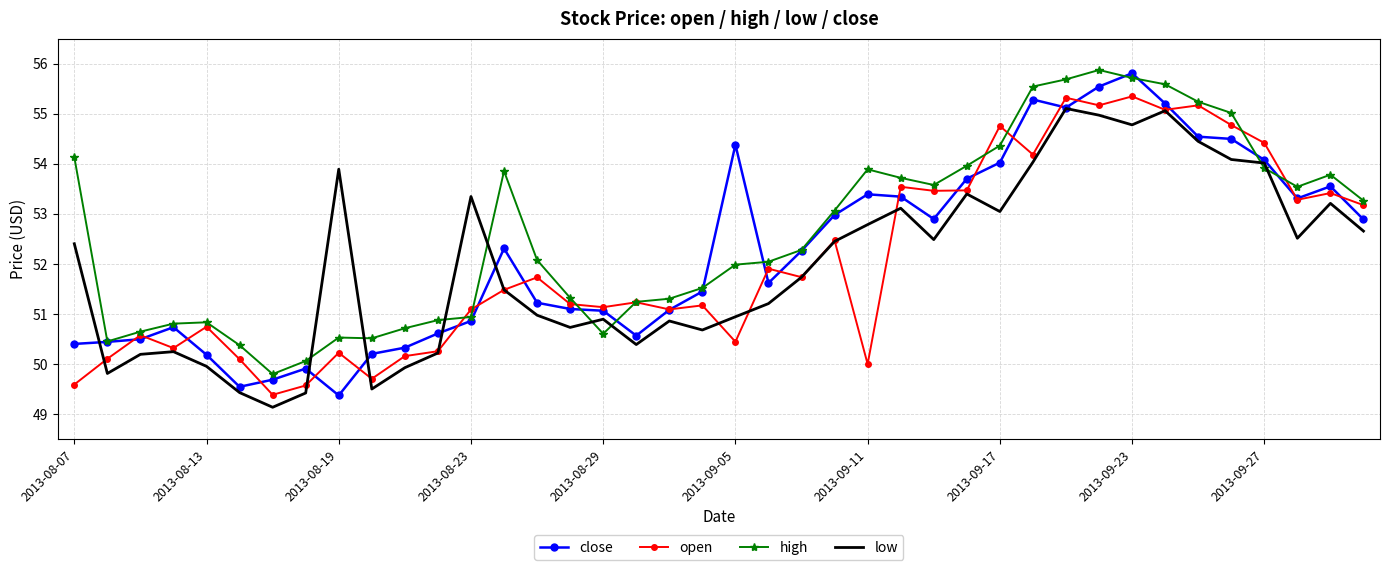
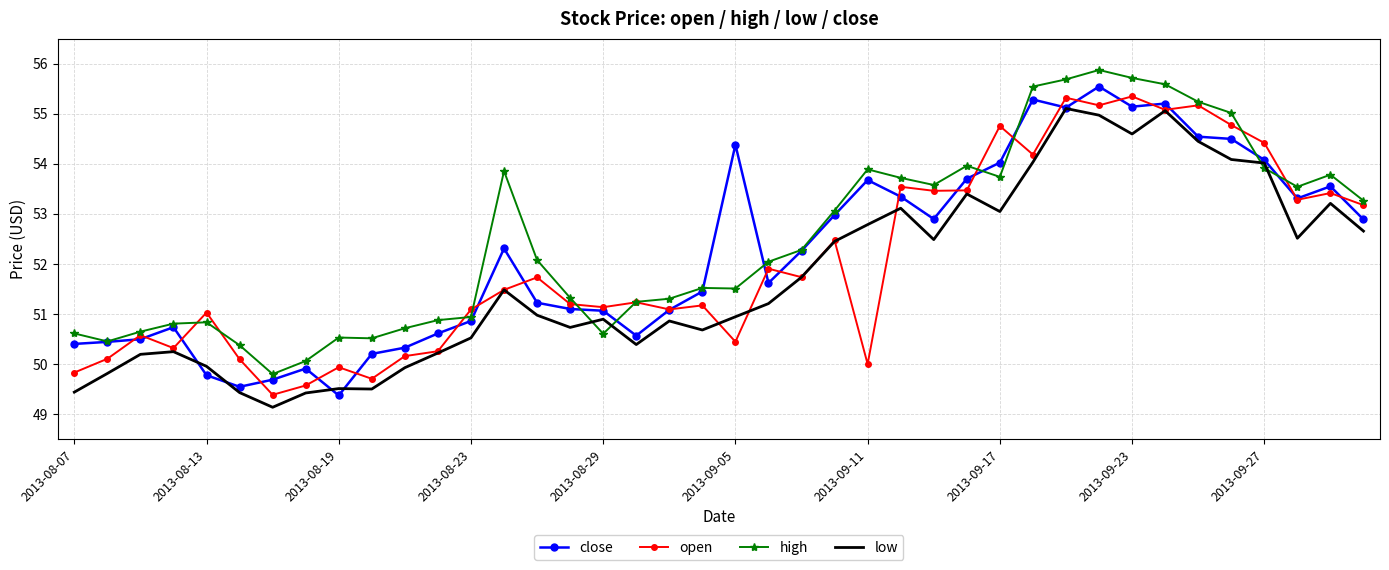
  {
    "close": {
      "2013-08-07": 50.4,
-     "2013-08-13": 50.2,
+     "2013-08-13": 49.8,
      "2013-08-19": 49.4,
      "2013-08-23": 50.9,
      "2013-08-29": 51.1,
      "2013-09-05": 54.4,
-     "2013-09-11": 53.4,
+     "2013-09-11": 53.7,
      "2013-09-17": 54.0,
-     "2013-09-23": 55.8,
+     "2013-09-23": 55.1,
      "2013-09-27": 54.1
    },
    "open": {
-     "2013-08-07": 49.6,
-     "2013-08-13": 50.7,
-     "2013-08-19": 50.2,
+     "2013-08-07": 49.8,
+     "2013-08-13": 51.0,
+     "2013-08-19": 49.9,
      "2013-08-23": 51.1,
      "2013-08-29": 51.1,
      "2013-09-05": 50.4,
      "2013-09-11": 50.0,
      "2013-09-17": 54.8,
      "2013-09-23": 55.3,
      "2013-09-27": 54.4
    },
    "high": {
-     "2013-08-07": 54.1,
+     "2013-08-07": 50.6,
      "2013-08-13": 50.8,
      "2013-08-19": 50.5,
      "2013-08-23": 50.9,
      "2013-08-29": 50.6,
-     "2013-09-05": 52.0,
+     "2013-09-05": 51.5,
      "2013-09-11": 53.9,
-     "2013-09-17": 54.4,
+     "2013-09-17": 53.7,
      "2013-09-23": 55.7,
      "2013-09-27": 53.9
    },
    "low": {
-     "2013-08-07": 52.4,
+     "2013-08-07": 49.4,
      "2013-08-13": 49.9,
-     "2013-08-19": 53.9,
-     "2013-08-23": 53.3,
+     "2013-08-19": 49.5,
+     "2013-08-23": 50.5,
      "2013-08-29": 50.9,
      "2013-09-05": 50.9,
      "2013-09-11": 52.8,
      "2013-09-17": 53.0,
-     "2013-09-23": 54.8,
+     "2013-09-23": 54.6,
      "2013-09-27": 54.0
    }
  }
